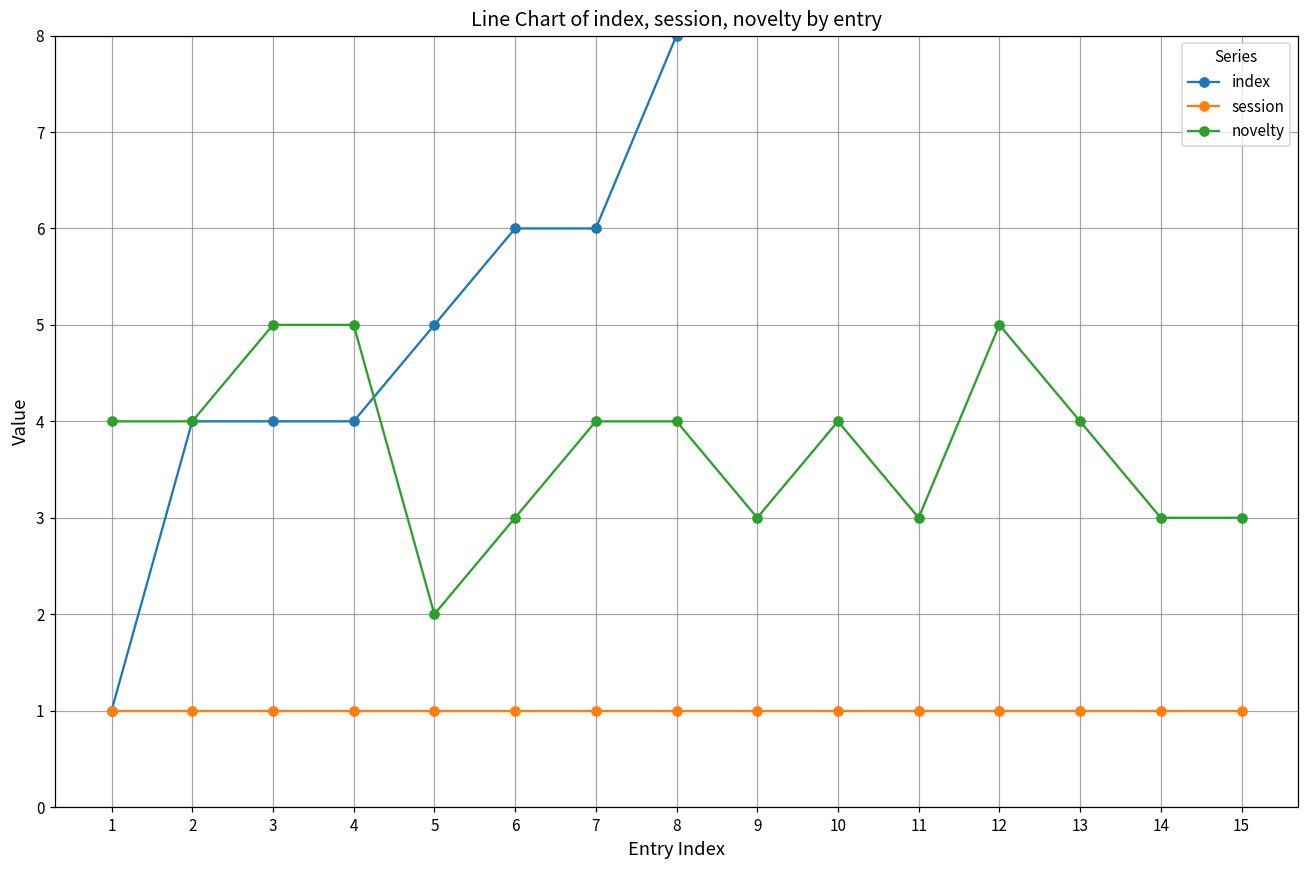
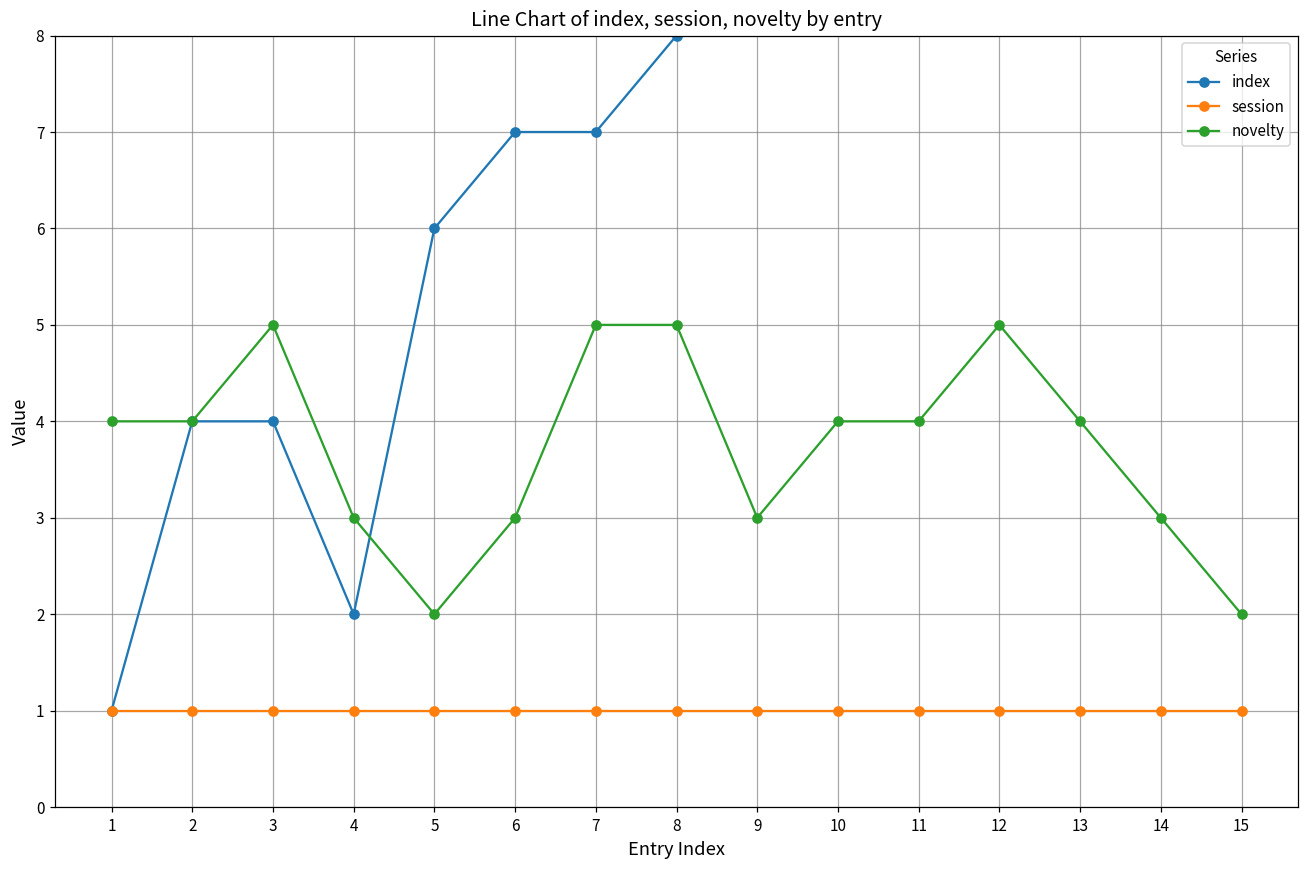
  {
    "index": {
      "3": 4,
-     "4": 4,
-     "5": 5,
-     "6": 6,
-     "7": 6,
+     "4": 2,
+     "5": 6,
+     "6": 7,
+     "7": 7,
      "8": 8
    },
    "session": {
      "2": 1,
      "3": 1,
      "4": 1,
      "5": 1,
      "6": 1,
      "7": 1,
      "8": 1,
      "9": 1,
      "10": 1,
      "11": 1,
      "12": 1,
      "13": 1,
      "14": 1,
      "15": 1
    },
    "novelty": {
      "1": 4,
      "3": 5,
-     "4": 5,
+     "4": 3,
      "5": 2,
      "6": 3,
-     "7": 4,
-     "8": 4,
+     "7": 5,
+     "8": 5,
      "9": 3,
      "10": 4,
-     "11": 3,
+     "11": 4,
      "12": 5,
      "13": 4,
      "14": 3,
-     "15": 3
+     "15": 2
    }
  }
